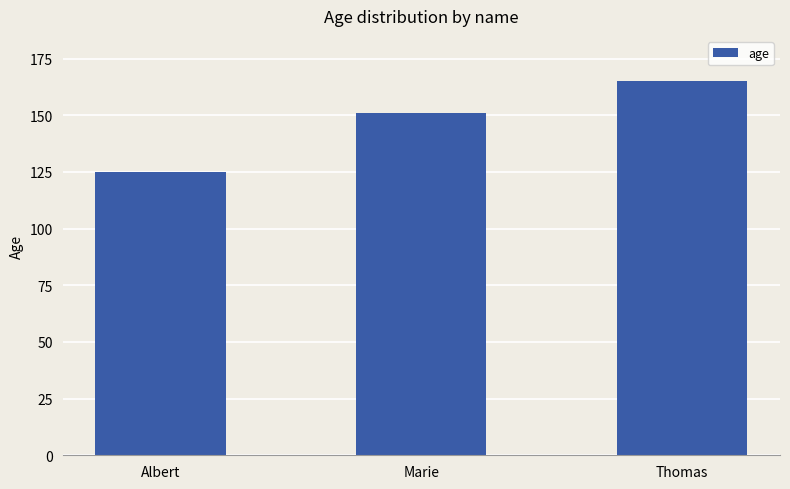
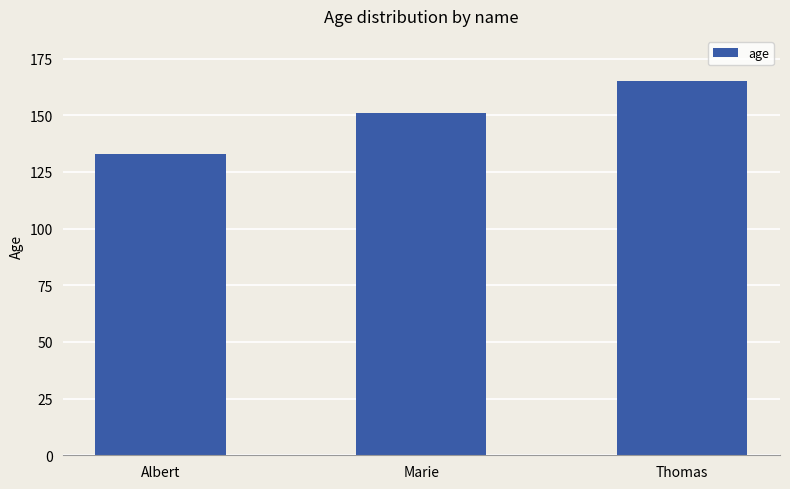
  {
-   "Albert": 125,
+   "Albert": 133,
    "Marie": 151,
    "Thomas": 165
  }
